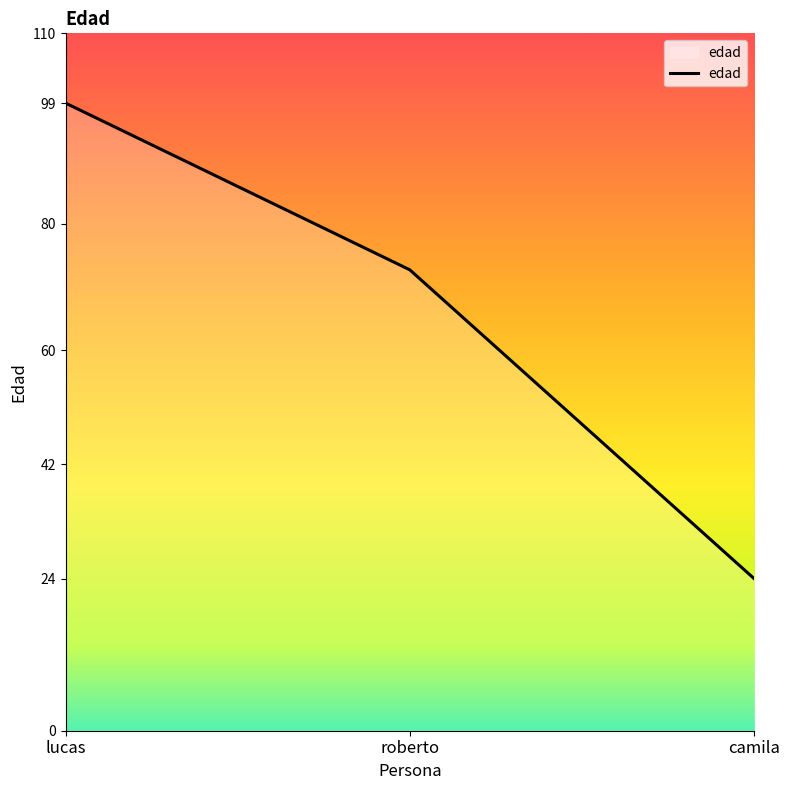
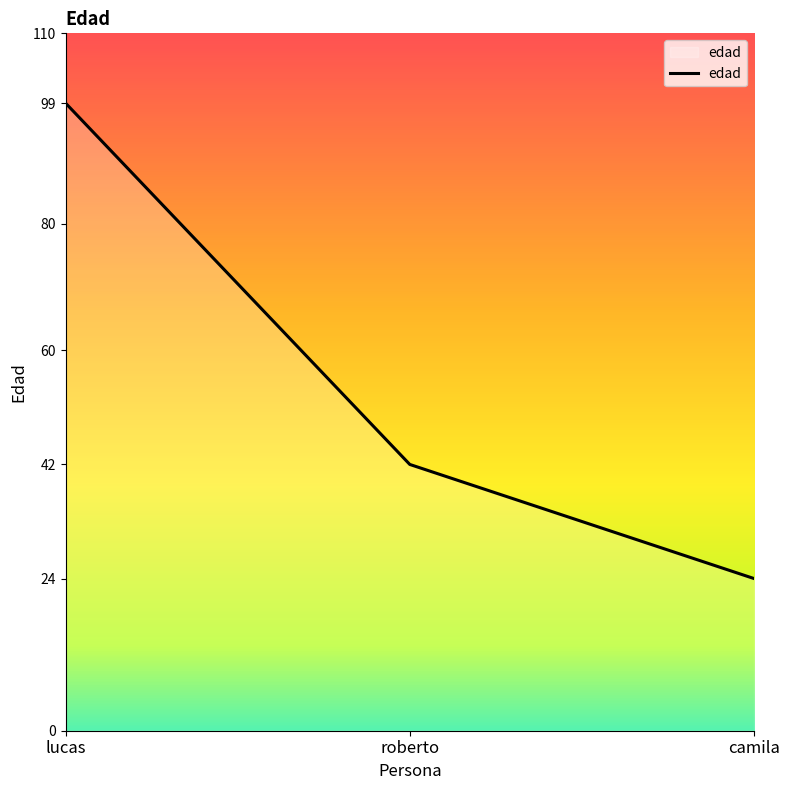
  {
    "lucas": 99,
-   "roberto": 73,
+   "roberto": 42,
    "camila": 24
  }
